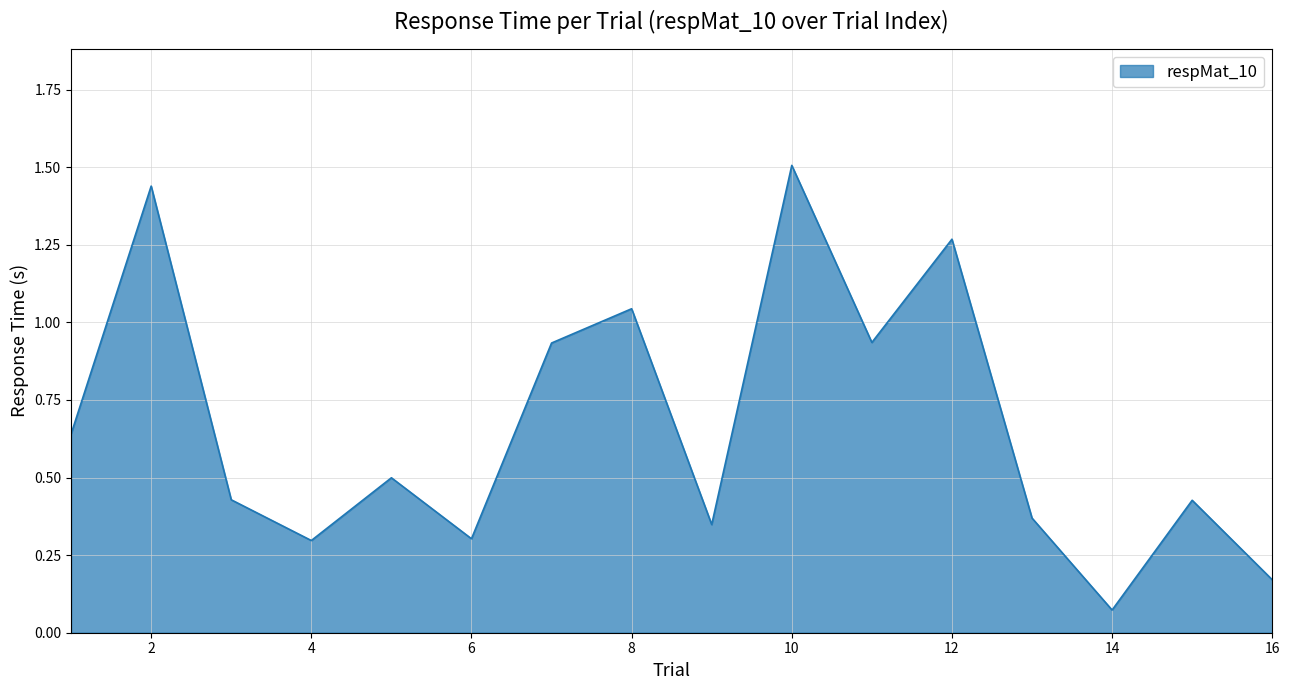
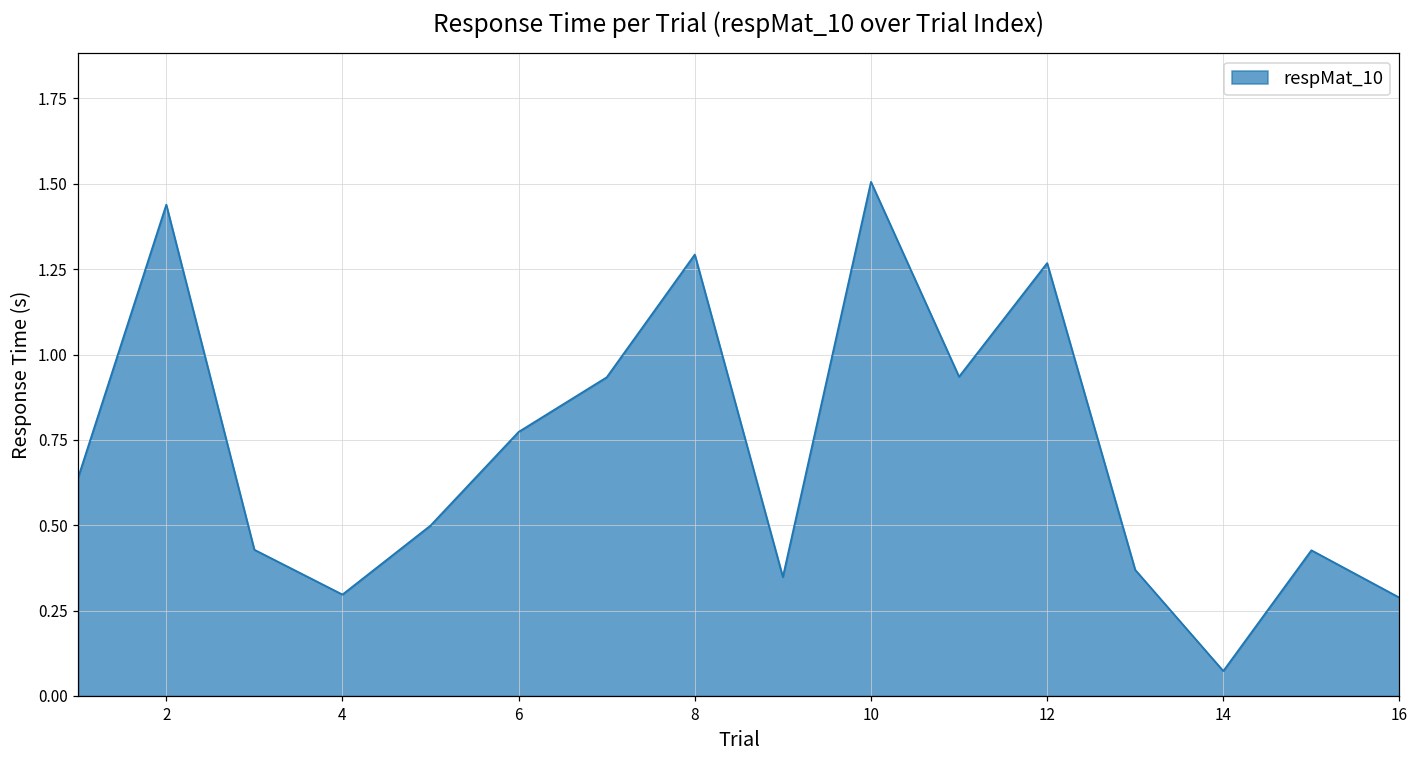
  {
    "2": 1.44,
    "4": 0.30,
-   "6": 0.30,
-   "8": 1.04,
+   "6": 0.77,
+   "8": 1.29,
    "10": 1.51,
    "12": 1.27,
    "14": 0.07,
-   "16": 0.17
+   "16": 0.29
  }
